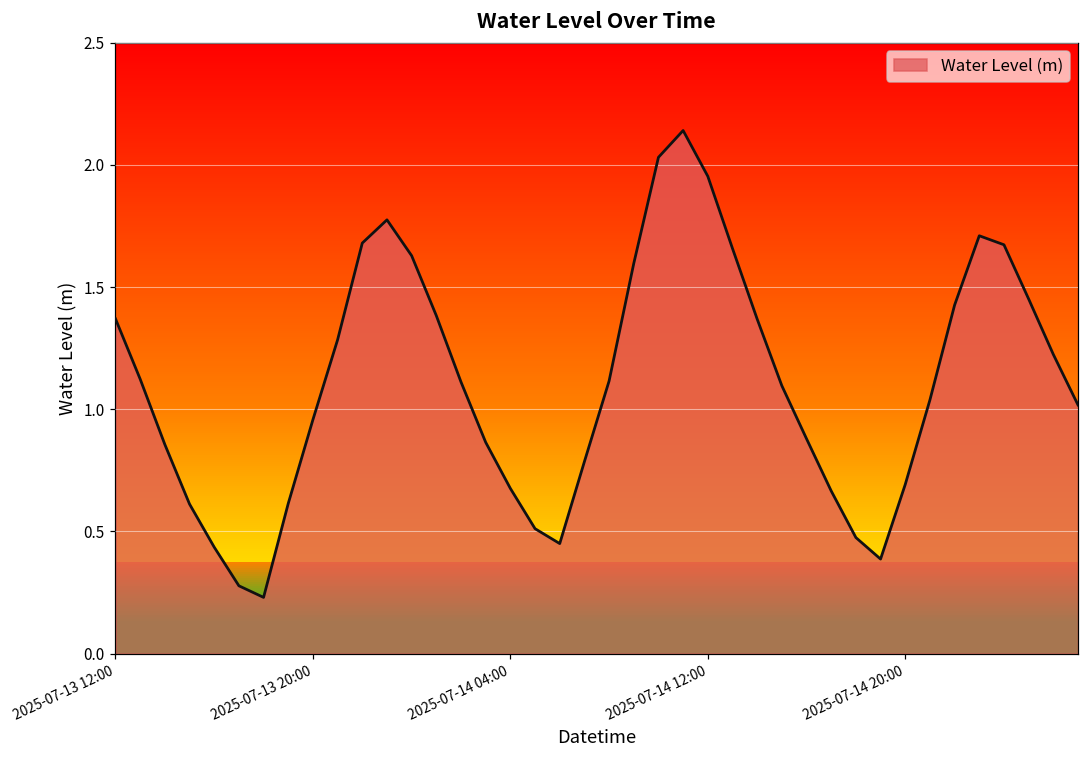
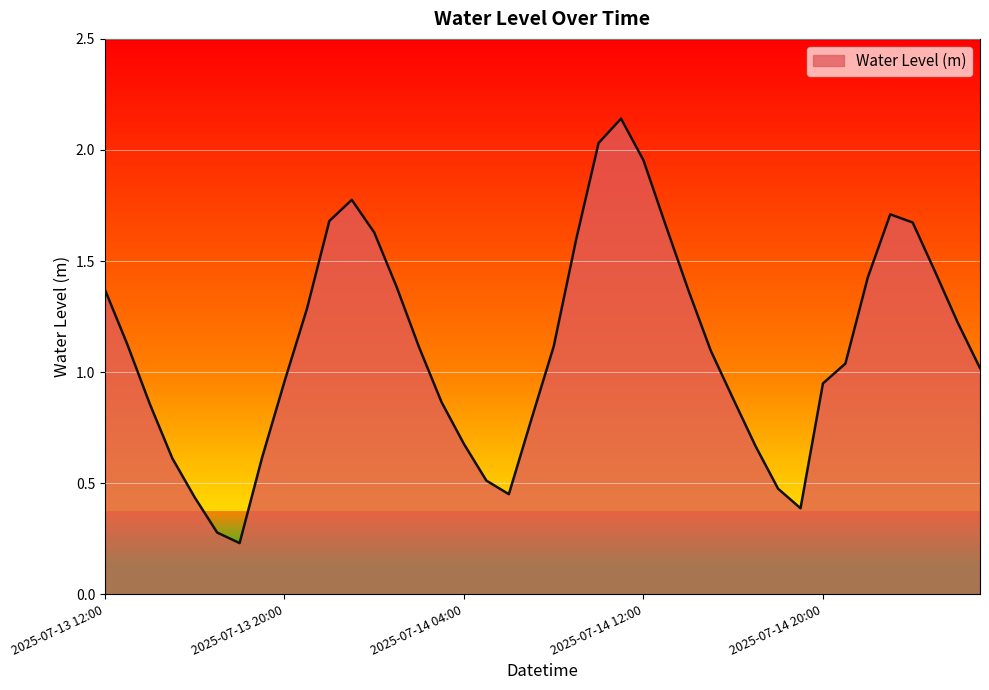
  {
    "2025-07-13 12:00": 1.37,
    "2025-07-13 20:00": 0.96,
    "2025-07-14 04:00": 0.68,
    "2025-07-14 12:00": 1.95,
-   "2025-07-14 20:00": 0.69
+   "2025-07-14 20:00": 0.95
  }
